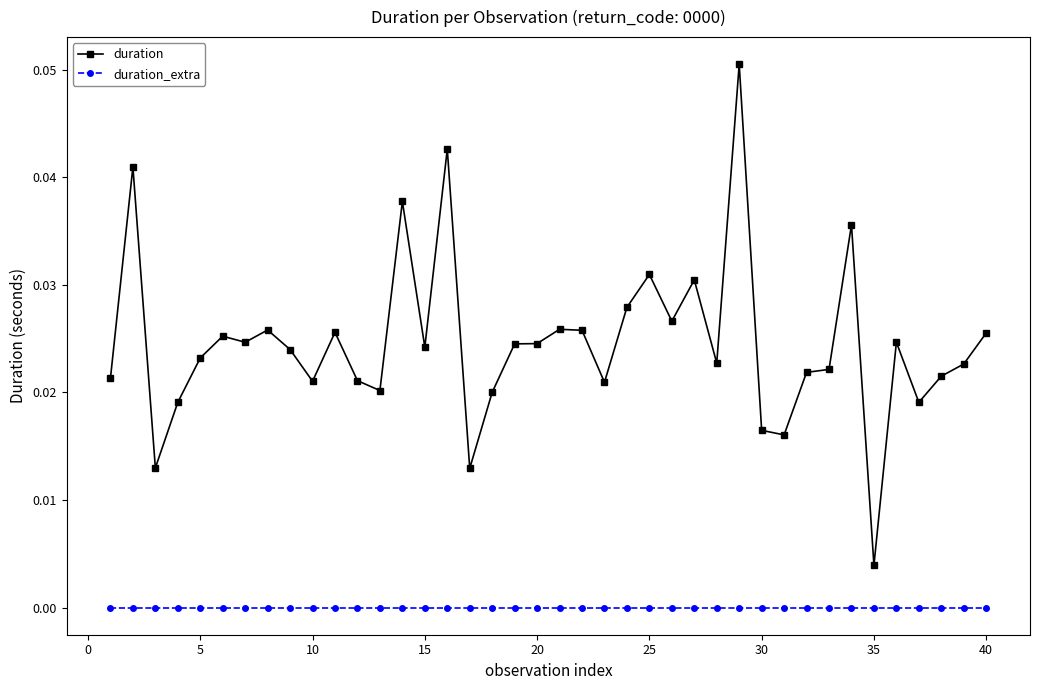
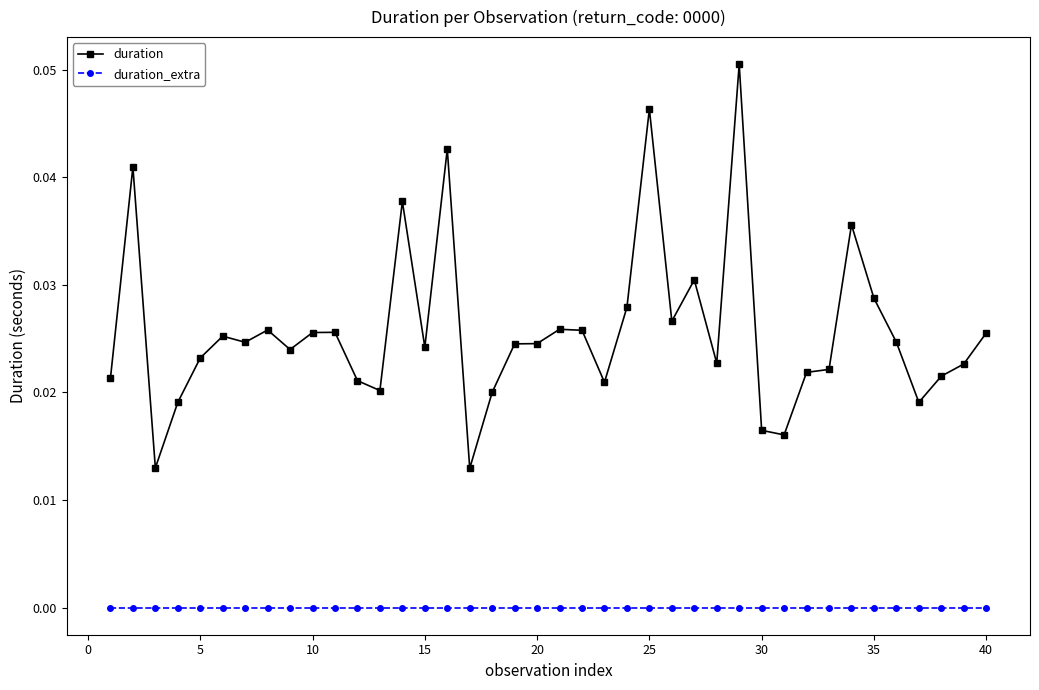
  {
    "duration": {
      "5": 0.0232,
-     "10": 0.0210,
+     "10": 0.0256,
      "15": 0.0242,
      "20": 0.0245,
-     "25": 0.0310,
+     "25": 0.0463,
      "30": 0.0165,
-     "35": 0.0039,
+     "35": 0.0288,
      "40": 0.0255
    },
    "duration_extra": {
      "5": 0.0000,
      "10": 0.0000,
      "15": 0.0000,
      "20": 0.0000,
      "25": 0.0000,
      "30": 0.0000,
      "35": 0.0000,
      "40": 0.0000
    }
  }
